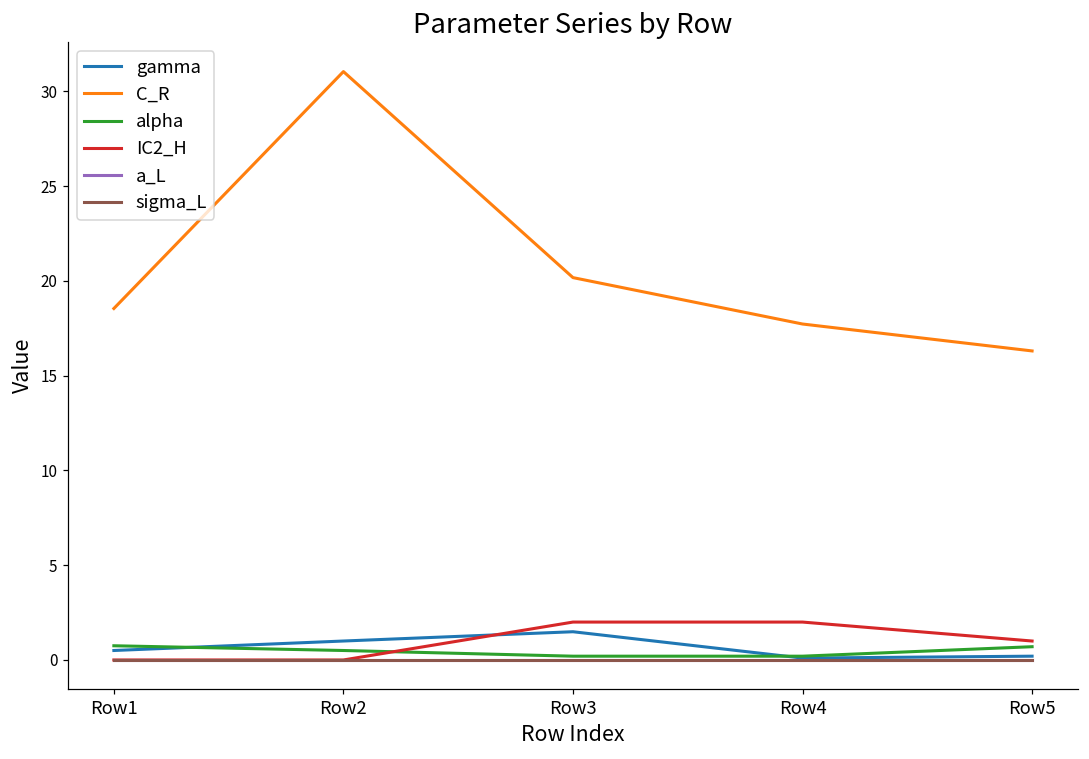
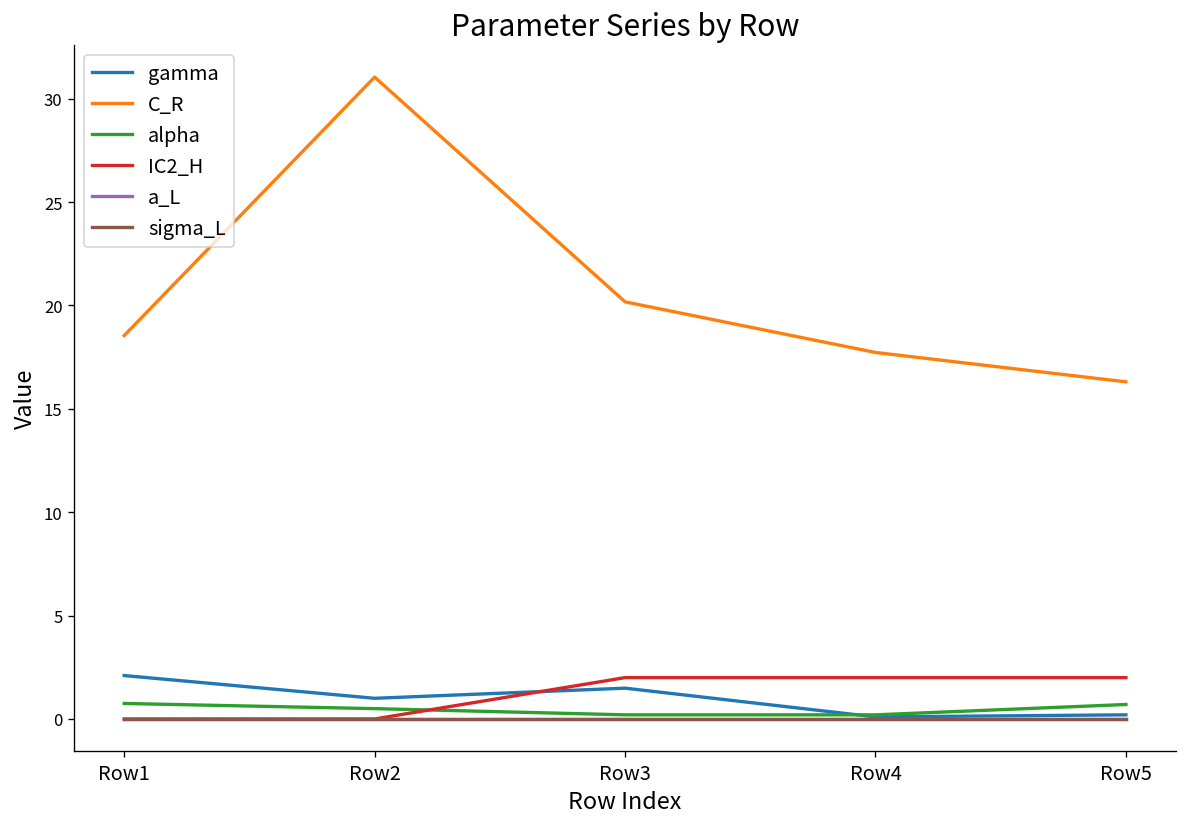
  {
    "gamma": {
-     "Row1": 0.5,
+     "Row1": 2.1,
      "Row2": 1.0,
      "Row3": 1.5,
      "Row5": 0.2
    },
    "C_R": {
      "Row1": 18.5,
      "Row2": 31.0,
      "Row3": 20.2,
      "Row4": 17.7,
      "Row5": 16.3
    },
    "alpha": {
      "Row1": 0.8,
      "Row2": 0.5,
      "Row3": 0.2,
      "Row5": 0.7
    },
    "IC2_H": {
      "Row3": 2,
      "Row4": 2,
-     "Row5": 1
+     "Row5": 2
    },
    "sigma_L": {
      "Row3": 0.0,
      "Row5": 0.0
    }
  }
